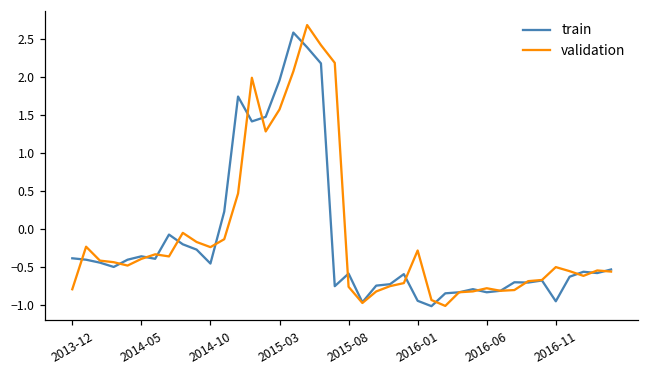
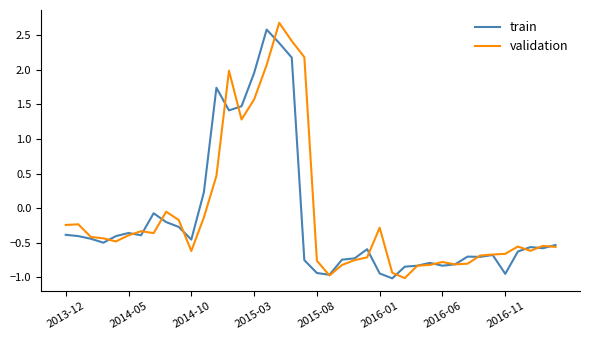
  {
    "train": {
      "2013-12": -0.4,
      "2014-10": -0.5,
      "2015-03": 2.0,
-     "2015-08": -0.6,
+     "2015-08": -0.9,
      "2016-01": -0.9,
      "2016-06": -0.8,
      "2016-11": -0.9
    },
    "validation": {
-     "2013-12": -0.8,
-     "2014-10": -0.2,
+     "2013-12": -0.2,
+     "2014-10": -0.6,
      "2015-03": 1.6,
      "2015-08": -0.8,
      "2016-01": -0.3,
      "2016-06": -0.8,
-     "2016-11": -0.5
+     "2016-11": -0.7
    }
  }
